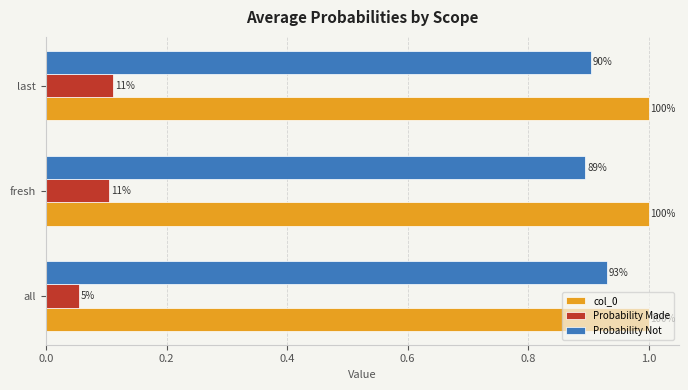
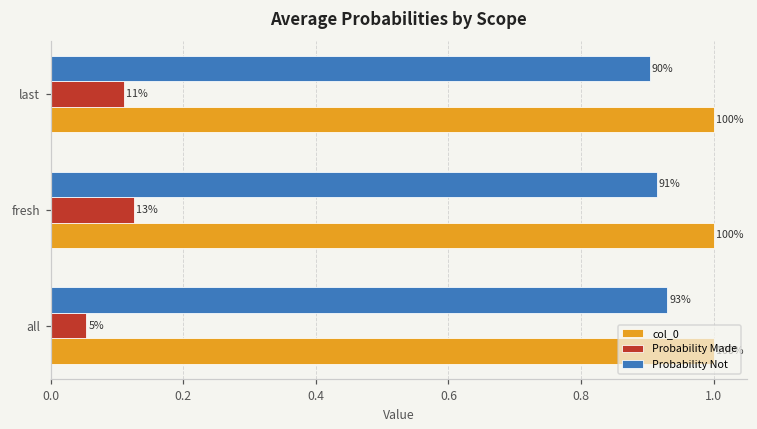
  {
    "col_0": {
      "last": "100%",
      "fresh": "100%"
    },
    "Probability Made": {
      "last": "11%",
-     "fresh": "11%",
+     "fresh": "13%",
      "all": "5%"
    },
    "Probability Not": {
      "last": "90%",
-     "fresh": "89%",
+     "fresh": "91%",
      "all": "93%"
    }
  }
